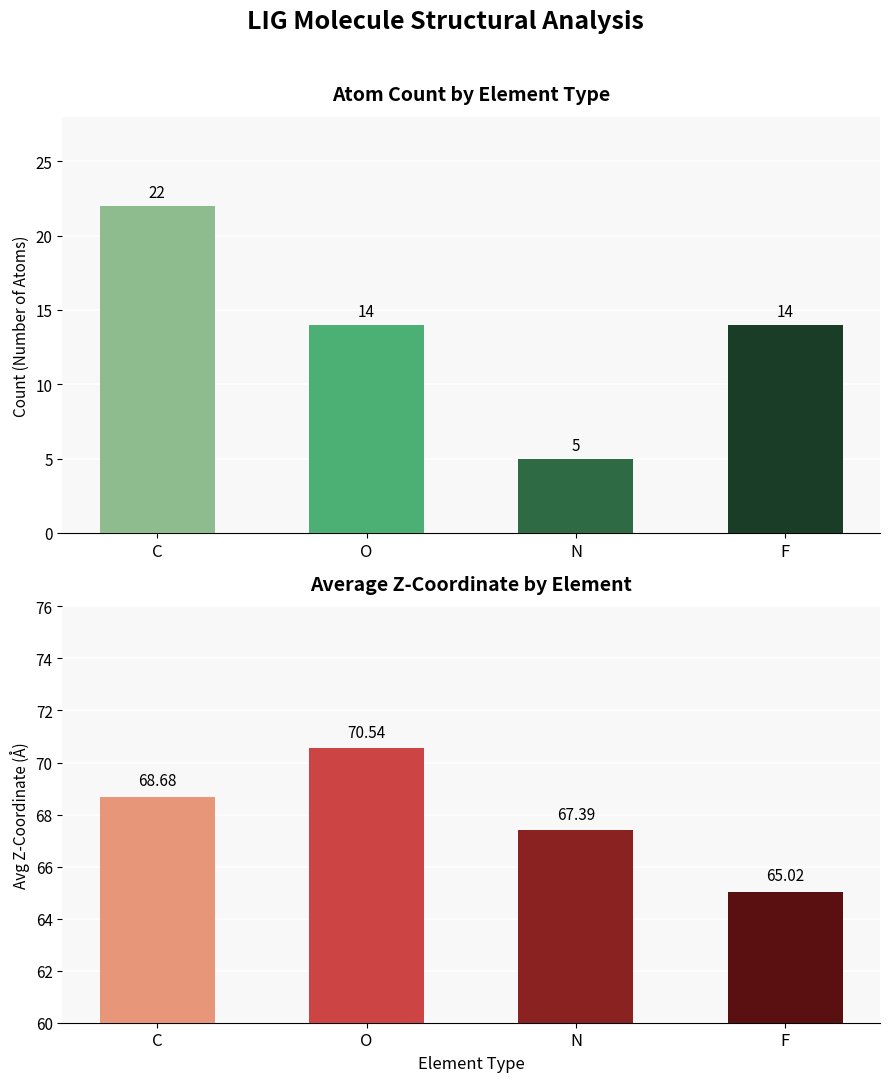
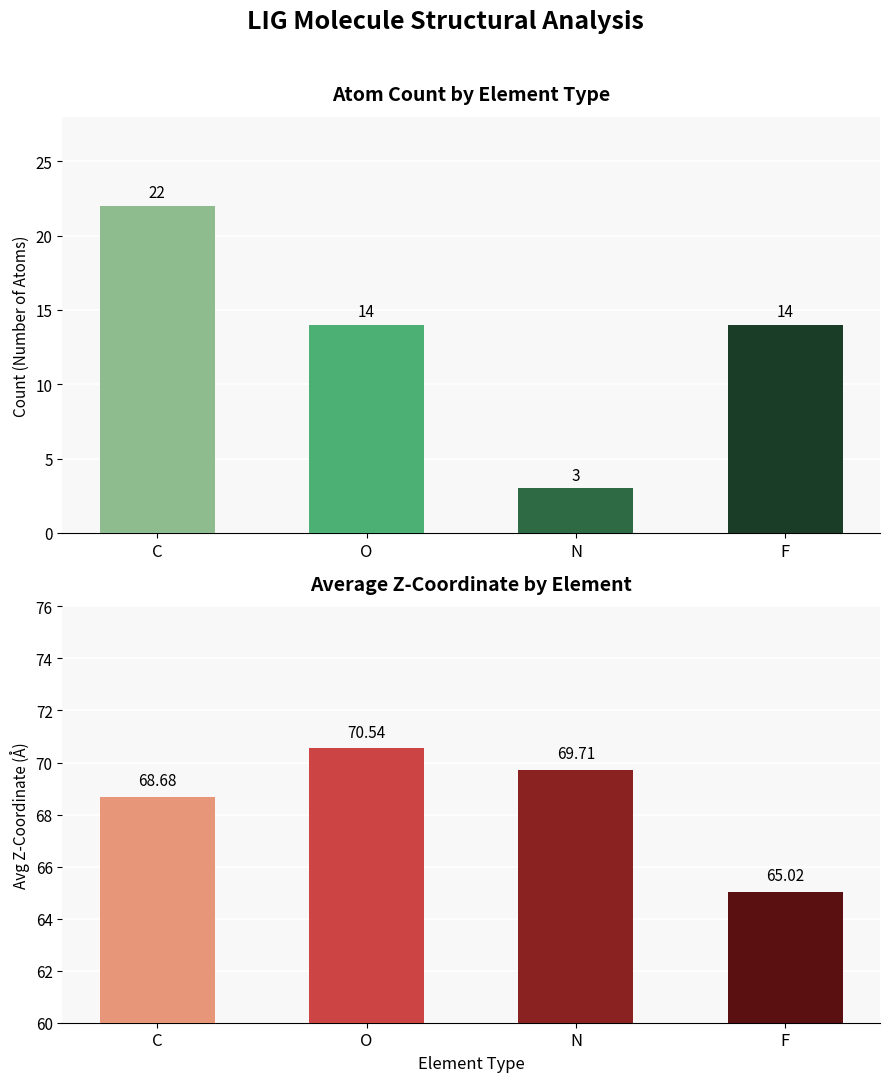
  {
    "Atom Count by Element Type": {
      "C": 22,
      "O": 14,
-     "N": 5,
+     "N": 3,
      "F": 14
    },
    "Average Z-Coordinate by Element": {
      "C": 68.68,
      "O": 70.54,
-     "N": 67.39,
+     "N": 69.71,
      "F": 65.02
    }
  }
